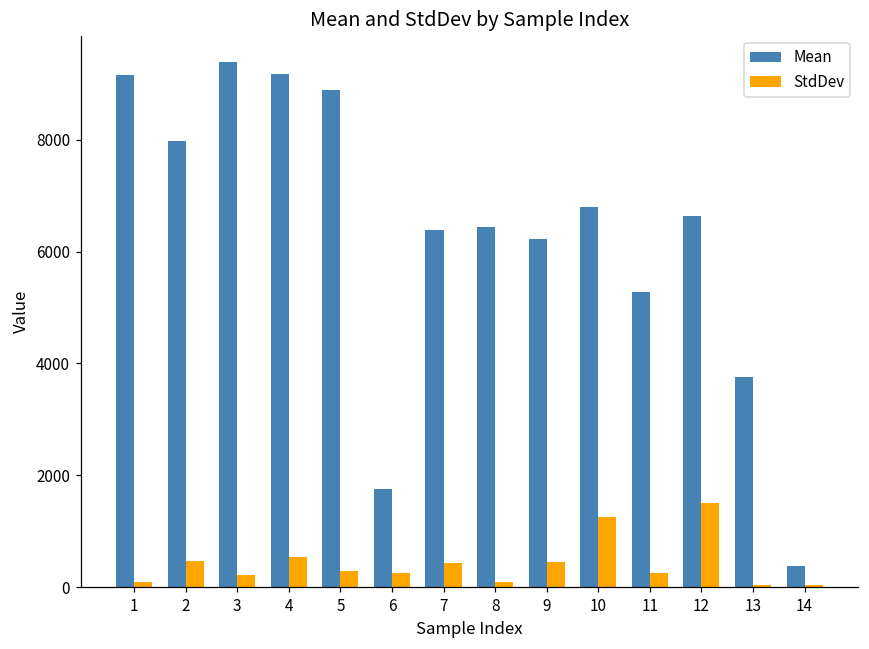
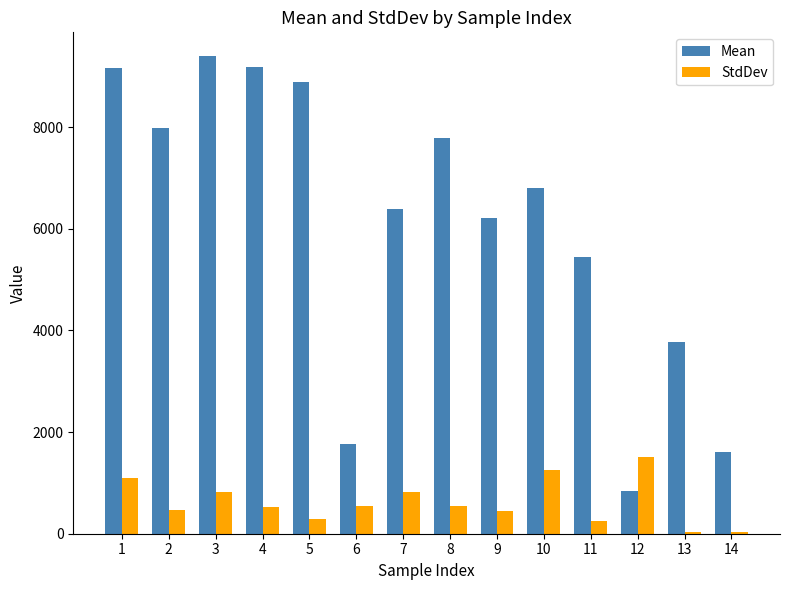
  {
    "Mean": {
      "1": 9200,
      "2": 8000,
      "3": 9400,
      "4": 9200,
      "5": 8900,
      "6": 1800,
      "7": 6400,
-     "8": 6400,
+     "8": 7800,
      "9": 6200,
      "10": 6800,
-     "11": 5300,
-     "12": 6600,
+     "11": 5400,
+     "12": 800,
      "13": 3800,
-     "14": 400
+     "14": 1600
    },
    "StdDev": {
-     "1": 100,
+     "1": 1100,
      "2": 500,
-     "3": 200,
+     "3": 800,
      "4": 500,
      "5": 300,
-     "6": 200,
-     "7": 400,
-     "8": 100,
+     "6": 500,
+     "7": 800,
+     "8": 500,
      "9": 400,
      "10": 1300,
      "11": 300,
      "12": 1500
    }
  }
